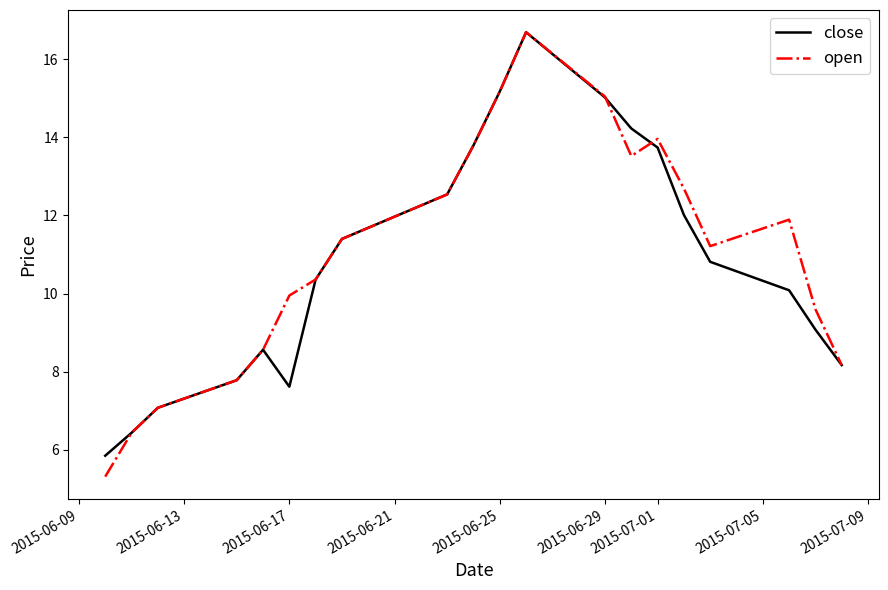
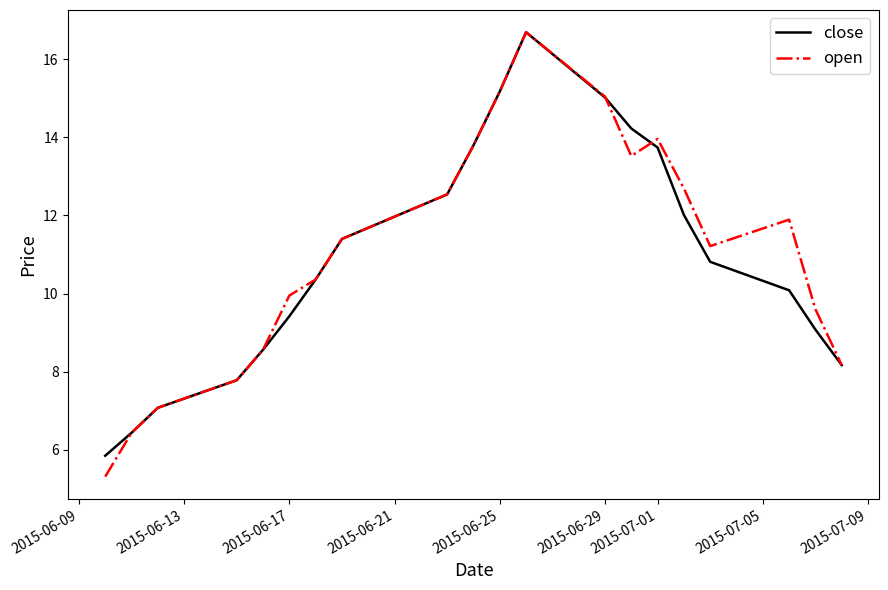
  {
    "close": {
-     "2015-06-17": 7.6,
+     "2015-06-17": 9.4,
      "2015-07-01": 13.7
    },
    "open": {
      "2015-06-17": 9.9,
      "2015-07-01": 14.0
    }
  }
